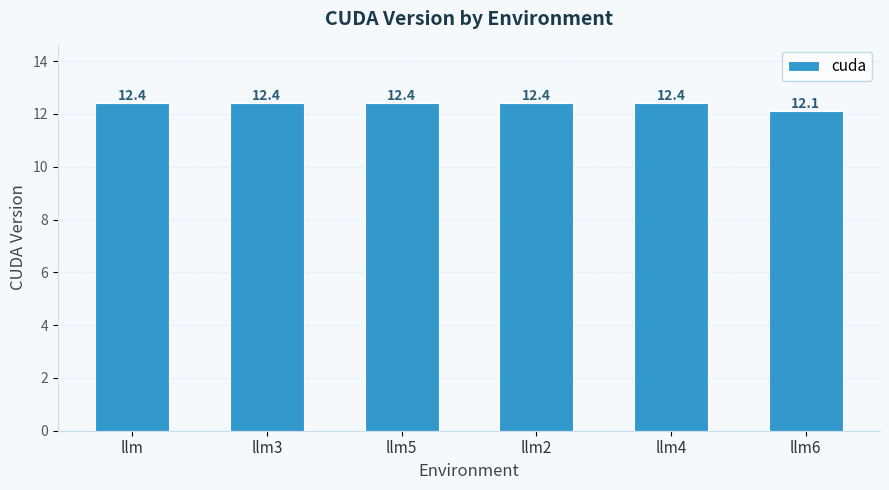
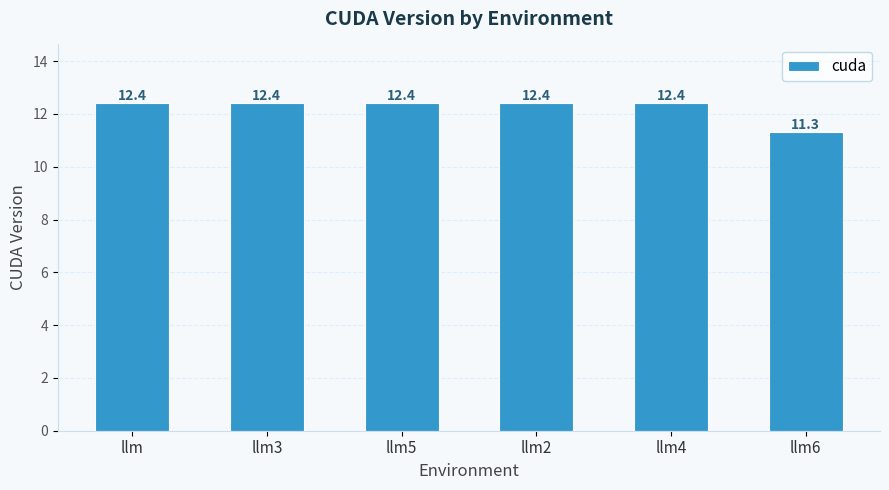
  {
    "llm": 12.4,
    "llm3": 12.4,
    "llm5": 12.4,
    "llm2": 12.4,
    "llm4": 12.4,
-   "llm6": 12.1
+   "llm6": 11.3
  }
